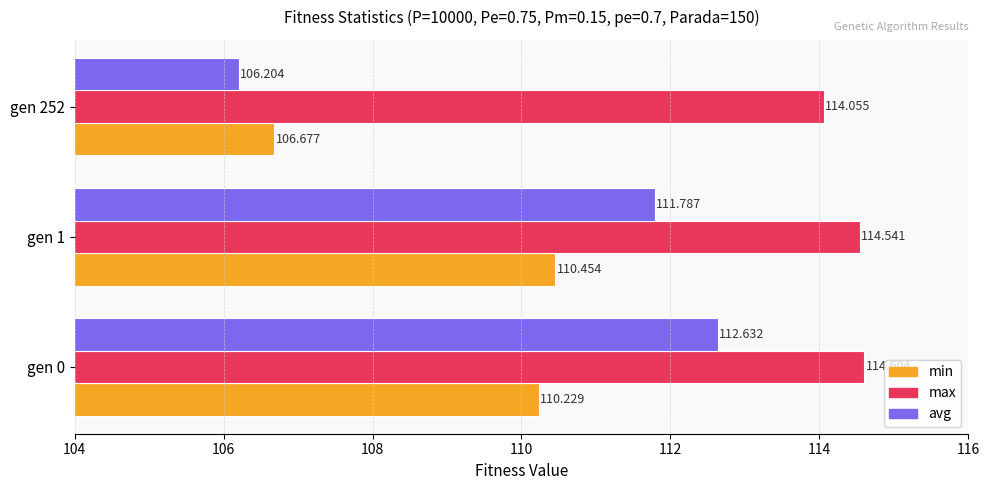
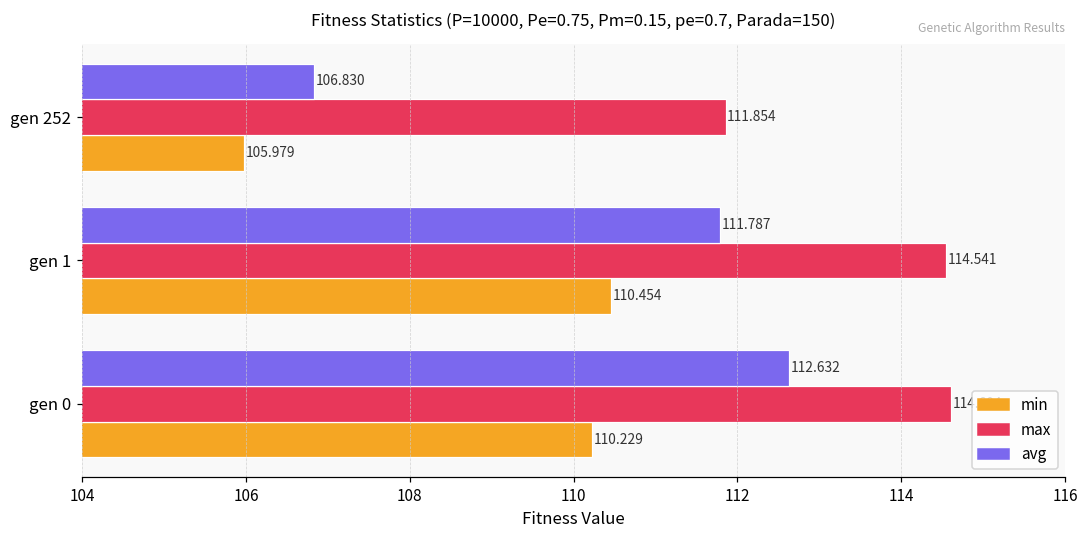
  {
    "min": {
-     "gen 252": 106.677,
+     "gen 252": 105.979,
      "gen 1": 110.454,
      "gen 0": 110.229
    },
    "max": {
-     "gen 252": 114.055,
+     "gen 252": 111.854,
      "gen 1": 114.541
    },
    "avg": {
-     "gen 252": 106.204,
+     "gen 252": 106.830,
      "gen 1": 111.787,
      "gen 0": 112.632
    }
  }
